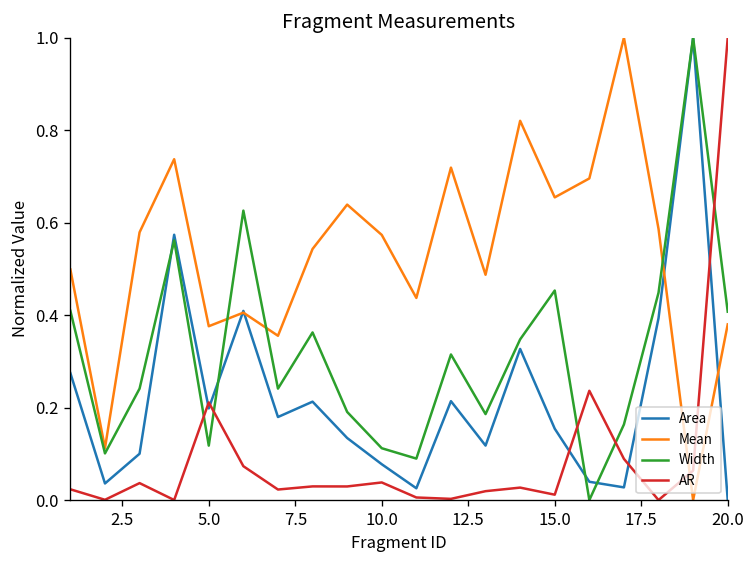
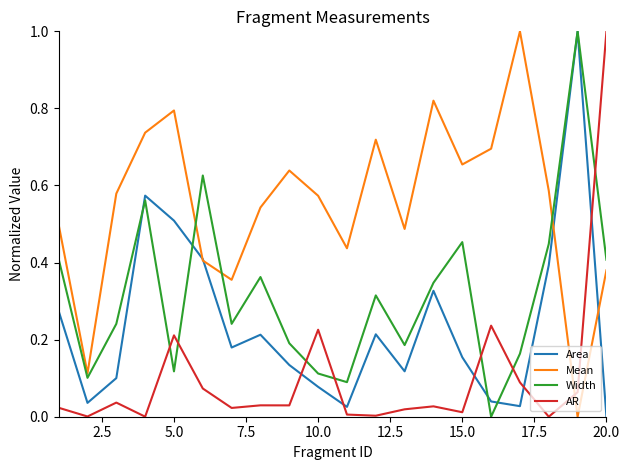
  {
    "Area": {
-     "5.0": 0.20,
+     "5.0": 0.51,
      "10.0": 0.08,
      "15.0": 0.15,
      "20.0": 0.00
    },
    "Mean": {
-     "5.0": 0.38,
+     "5.0": 0.79,
      "10.0": 0.57,
      "15.0": 0.65,
      "20.0": 0.38
    },
    "Width": {
      "5.0": 0.12,
      "10.0": 0.11,
      "15.0": 0.45,
      "20.0": 0.41
    },
    "AR": {
      "5.0": 0.21,
-     "10.0": 0.04,
+     "10.0": 0.23,
      "15.0": 0.01,
      "20.0": 1.00
    }
  }
